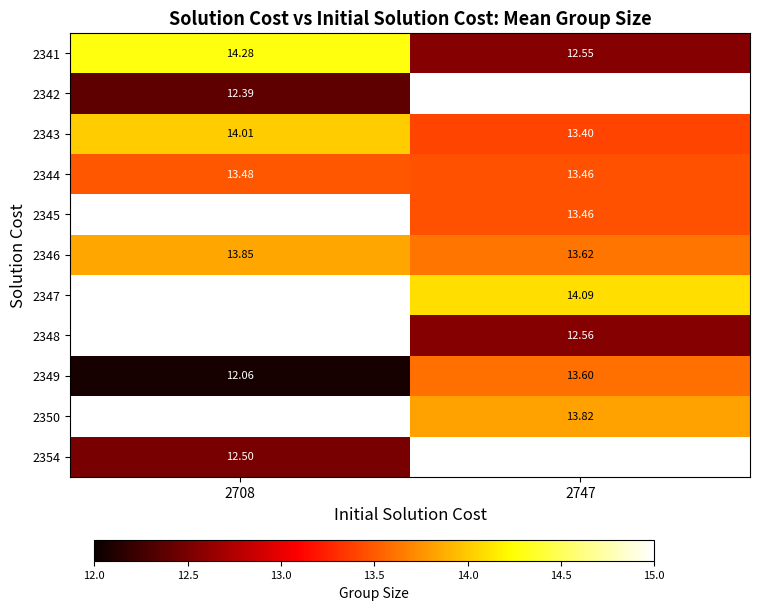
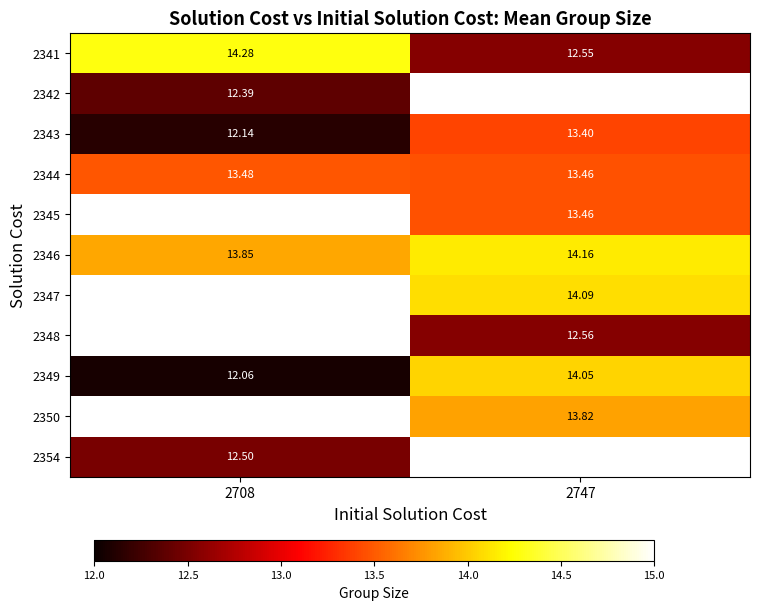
  {
    "2341": {
      "2708": 14.28,
      "2747": 12.55
    },
    "2342": {
      "2708": 12.39
    },
    "2343": {
-     "2708": 14.01,
+     "2708": 12.14,
      "2747": 13.40
    },
    "2344": {
      "2708": 13.48,
      "2747": 13.46
    },
    "2345": {
      "2747": 13.46
    },
    "2346": {
      "2708": 13.85,
-     "2747": 13.62
+     "2747": 14.16
    },
    "2347": {
      "2747": 14.09
    },
    "2348": {
      "2747": 12.56
    },
    "2349": {
      "2708": 12.06,
-     "2747": 13.60
+     "2747": 14.05
    },
    "2350": {
      "2747": 13.82
    },
    "2354": {
      "2708": 12.50
    }
  }
